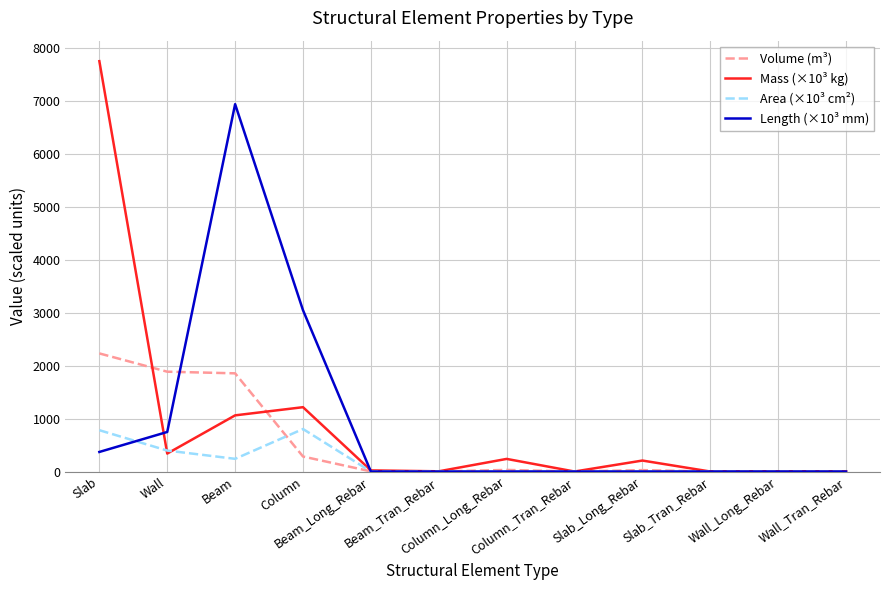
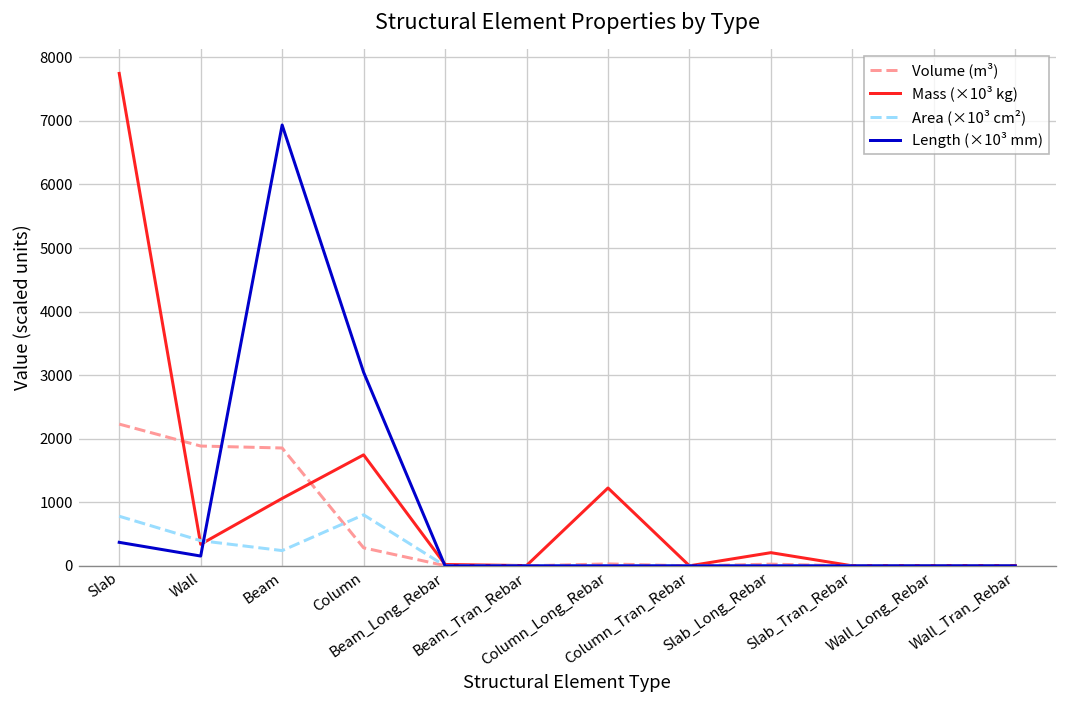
  {
    "Volume (m³)": {
      "Slab": 2200,
      "Wall": 1900,
      "Beam": 1900,
      "Column": 300
    },
    "Mass (×10³ kg)": {
      "Slab": 7700,
      "Wall": 300,
      "Beam": 1100,
-     "Column": 1200,
-     "Column_Long_Rebar": 200,
+     "Column": 1700,
+     "Column_Long_Rebar": 1200,
      "Slab_Long_Rebar": 200
    },
    "Area (×10³ cm²)": {
      "Slab": 800,
      "Wall": 400,
      "Beam": 200,
      "Column": 800
    },
    "Length (×10³ mm)": {
      "Slab": 400,
-     "Wall": 700,
+     "Wall": 200,
      "Beam": 6900,
      "Column": 3000
    }
  }
